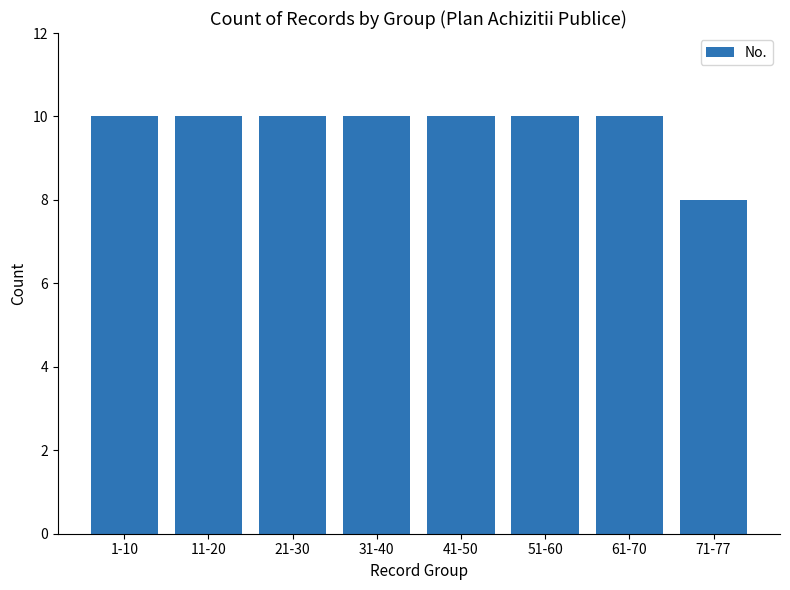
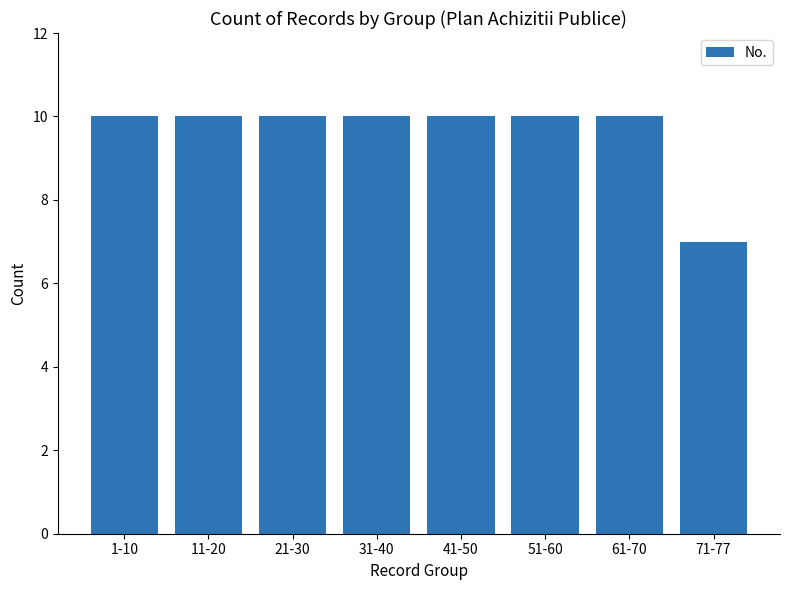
  {
    "1-10": 10,
    "11-20": 10,
    "21-30": 10,
    "31-40": 10,
    "41-50": 10,
    "51-60": 10,
    "61-70": 10,
-   "71-77": 8
+   "71-77": 7
  }
